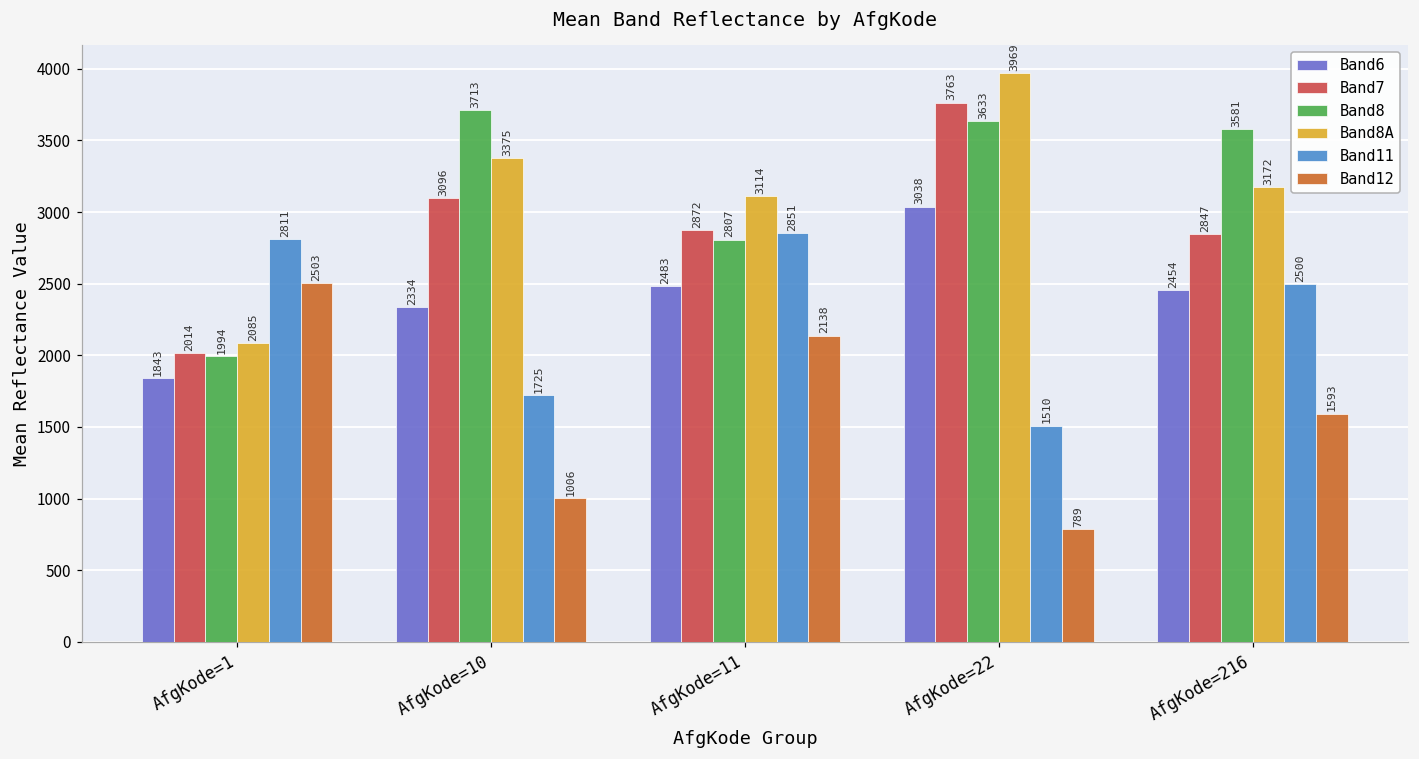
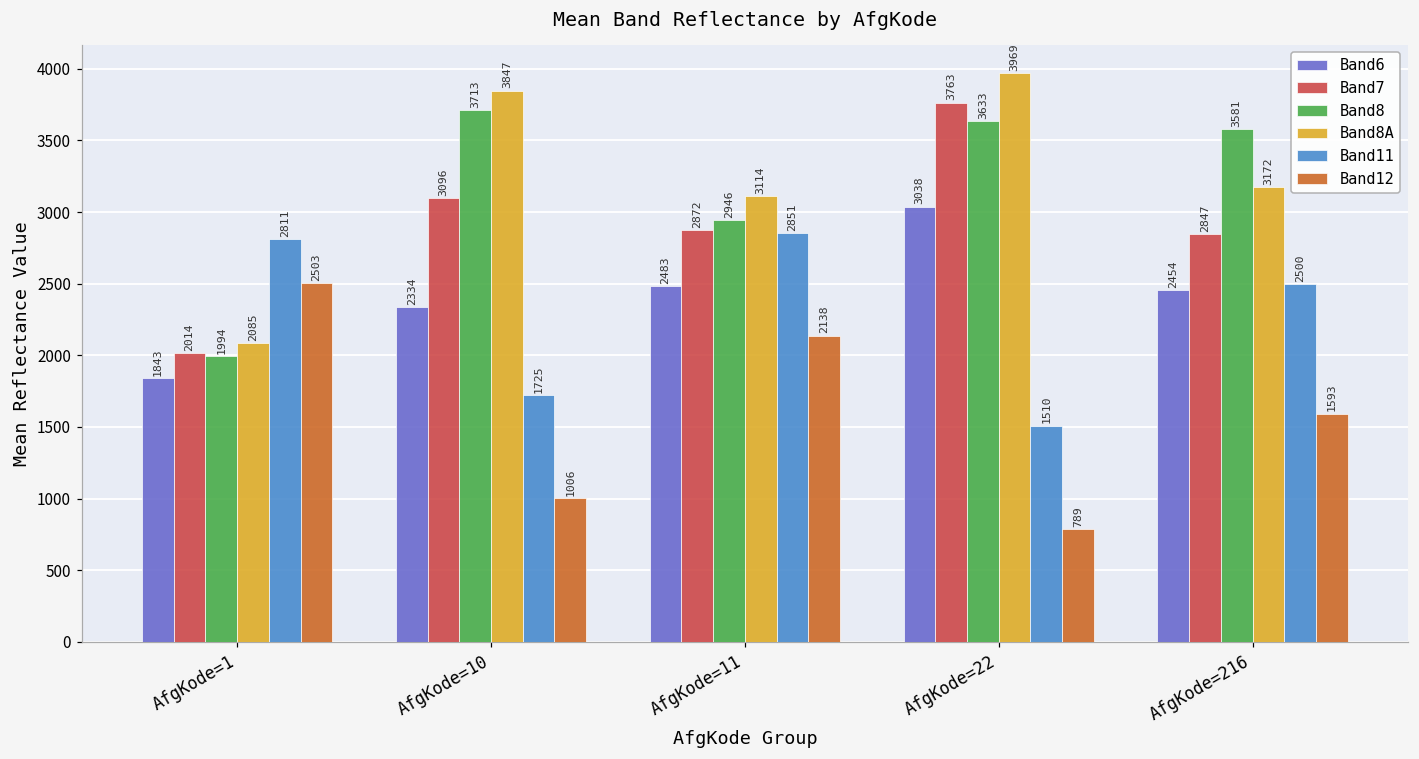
  {
    "Band8": {
      "AfgKode=1": 1994,
      "AfgKode=10": 3713,
-     "AfgKode=11": 2807,
+     "AfgKode=11": 2946,
      "AfgKode=22": 3633,
      "AfgKode=216": 3581
    },
    "Band8A": {
      "AfgKode=1": 2085,
-     "AfgKode=10": 3375,
+     "AfgKode=10": 3847,
      "AfgKode=11": 3114,
      "AfgKode=22": 3969,
      "AfgKode=216": 3172
    }
  }
